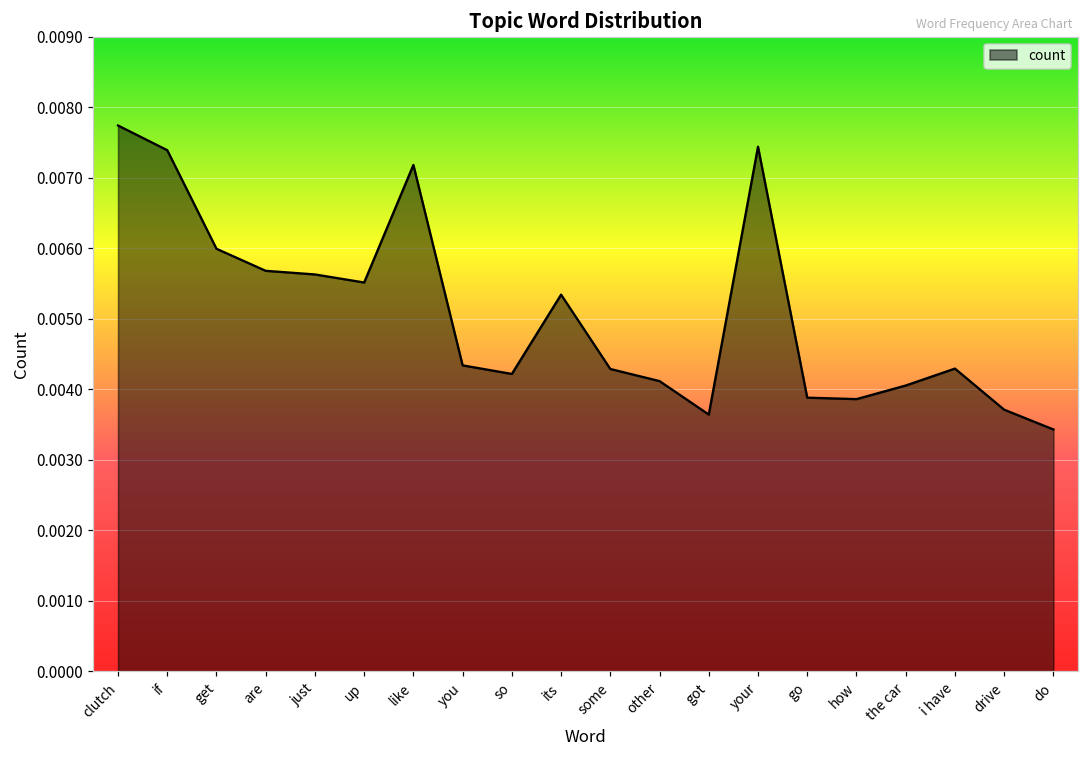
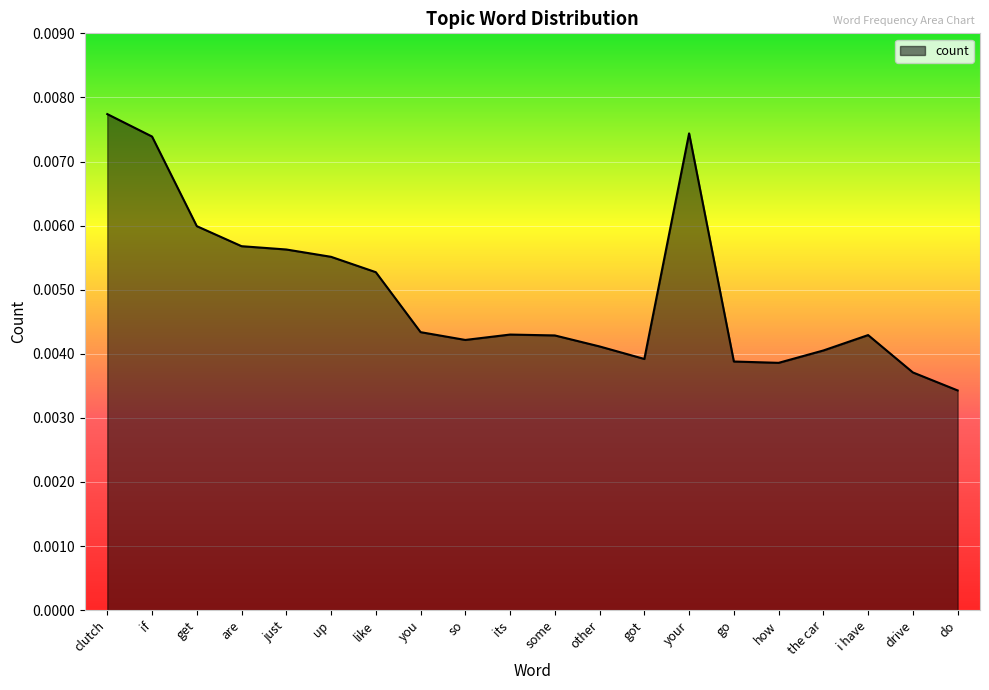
  {
    "clutch": 0.0077,
    "if": 0.0074,
    "get": 0.0060,
    "are": 0.0057,
    "just": 0.0056,
    "up": 0.0055,
-   "like": 0.0072,
+   "like": 0.0053,
    "you": 0.0043,
    "so": 0.0042,
-   "its": 0.0053,
+   "its": 0.0043,
    "some": 0.0043,
    "other": 0.0041,
-   "got": 0.0036,
+   "got": 0.0039,
    "your": 0.0074,
    "go": 0.0039,
    "how": 0.0039,
    "the car": 0.0041,
    "i have": 0.0043,
    "drive": 0.0037,
    "do": 0.0034
  }
